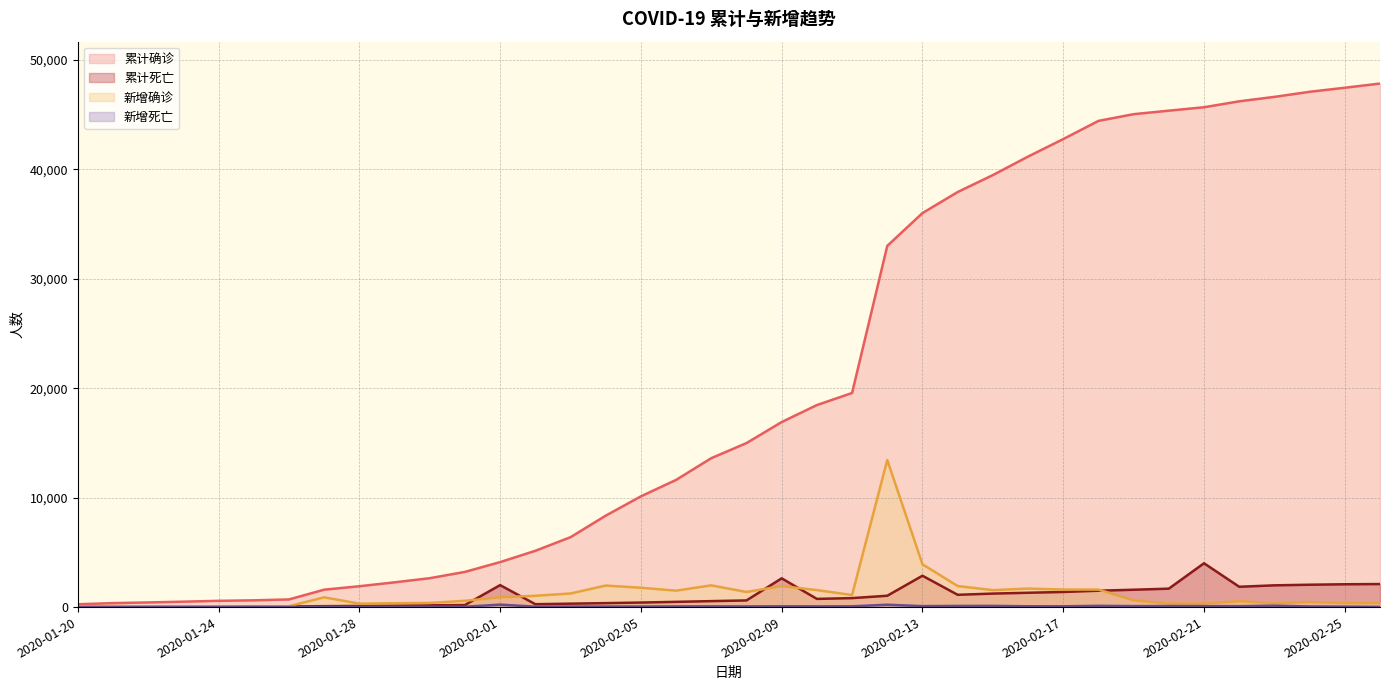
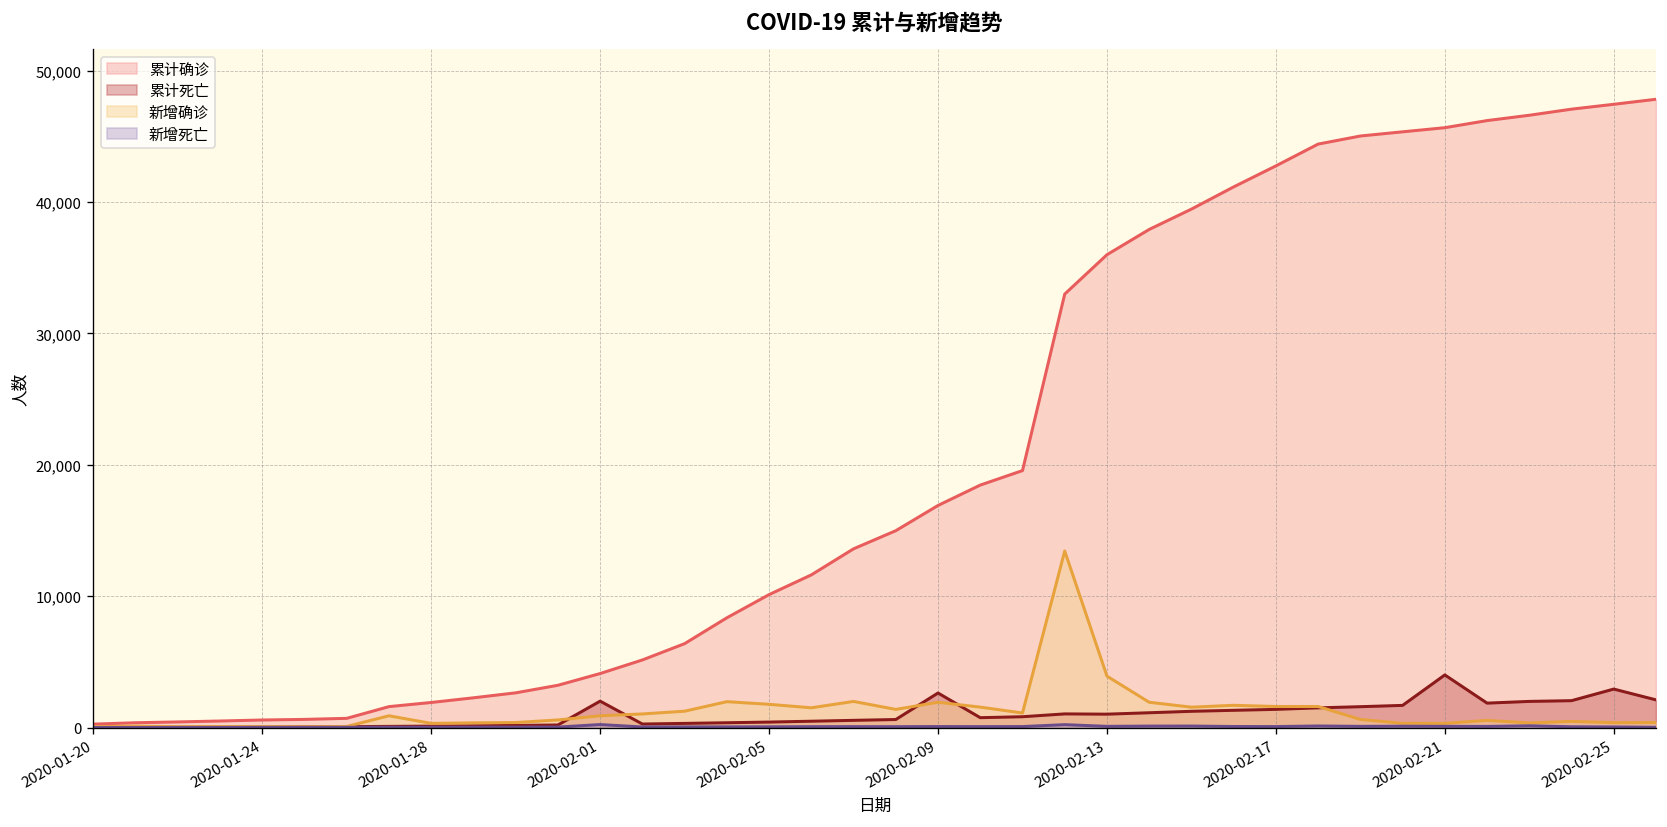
  {
    "累计死亡": {
      "2020-02-01": "2,000",
      "2020-02-05": "400",
      "2020-02-09": "2,600",
-     "2020-02-13": "2,900",
+     "2020-02-13": "1,000",
      "2020-02-21": "4,000",
-     "2020-02-25": "2,100"
+     "2020-02-25": "2,900"
    }
  }
